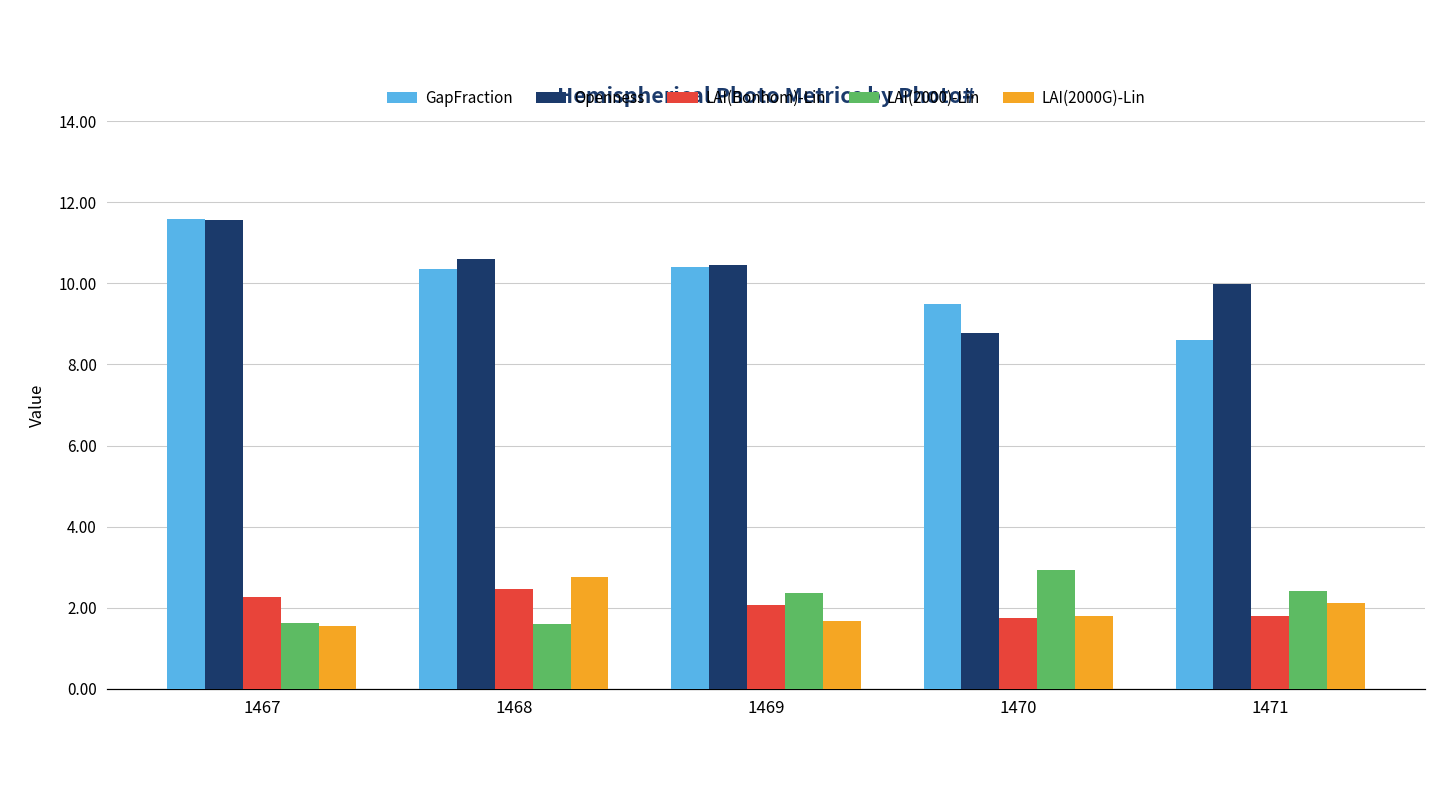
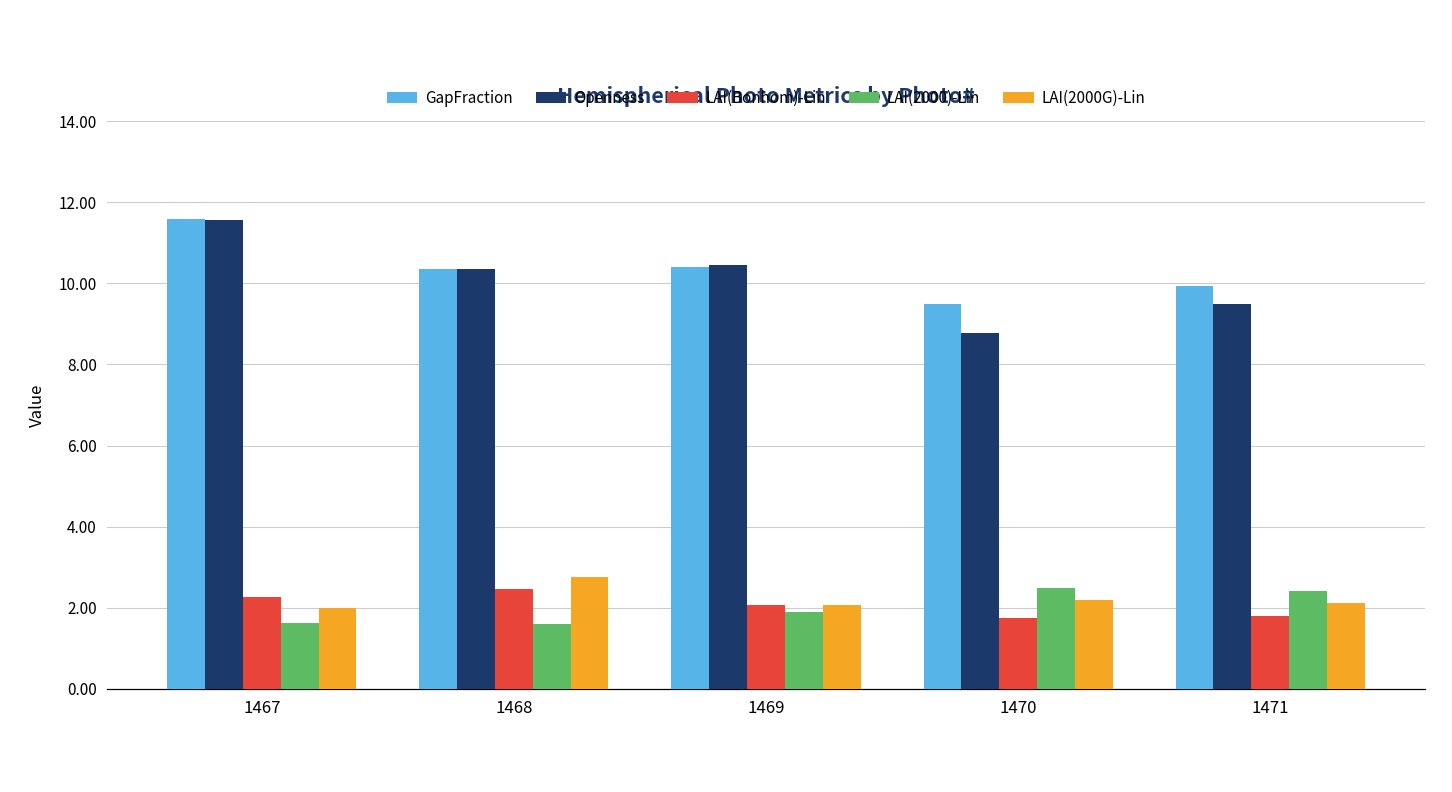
  {
    "GapFraction": {
      "1467": 11.6,
      "1468": 10.4,
      "1469": 10.4,
      "1470": 9.5,
-     "1471": 8.6
+     "1471": 9.9
    },
    "Openness": {
      "1467": 11.6,
-     "1468": 10.6,
+     "1468": 10.4,
      "1469": 10.5,
      "1470": 8.8,
-     "1471": 10.0
+     "1471": 9.5
    },
    "LAI(Bonhom)-Lin": {
      "1467": 2.3,
      "1468": 2.5,
      "1469": 2.1,
      "1470": 1.8,
      "1471": 1.8
    },
    "LAI(2000)-Lin": {
      "1467": 1.6,
      "1468": 1.6,
-     "1469": 2.4,
-     "1470": 2.9,
+     "1469": 1.9,
+     "1470": 2.5,
      "1471": 2.4
    },
    "LAI(2000G)-Lin": {
-     "1467": 1.5,
+     "1467": 2.0,
      "1468": 2.8,
-     "1469": 1.7,
-     "1470": 1.8,
+     "1469": 2.1,
+     "1470": 2.2,
      "1471": 2.1
    }
  }
